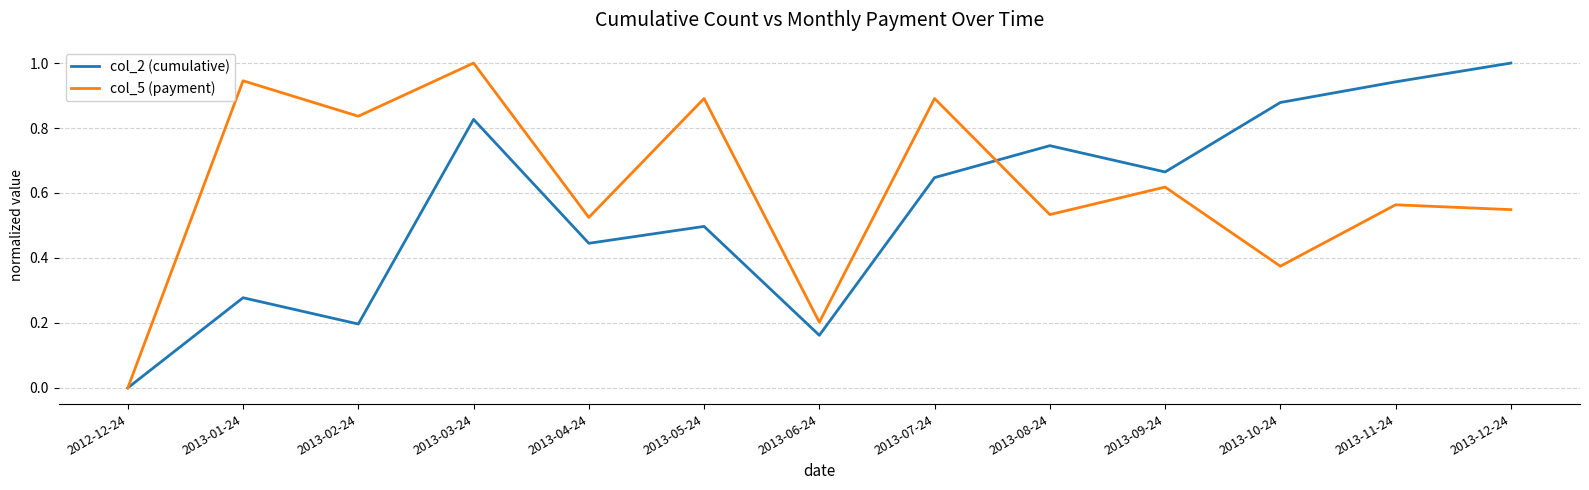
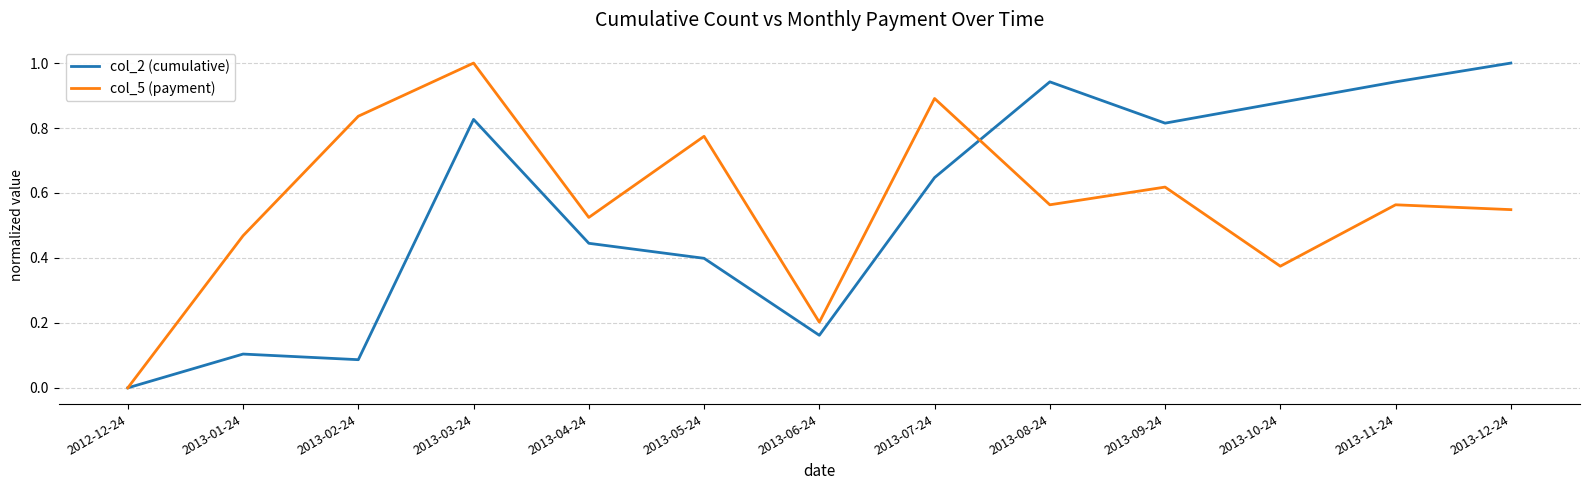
  {
    "col_2 (cumulative)": {
-     "2013-01-24": 0.28,
-     "2013-02-24": 0.20,
+     "2013-01-24": 0.10,
+     "2013-02-24": 0.09,
      "2013-03-24": 0.83,
      "2013-04-24": 0.45,
-     "2013-05-24": 0.50,
+     "2013-05-24": 0.40,
      "2013-06-24": 0.16,
      "2013-07-24": 0.65,
-     "2013-08-24": 0.75,
-     "2013-09-24": 0.66,
+     "2013-08-24": 0.94,
+     "2013-09-24": 0.82,
      "2013-10-24": 0.88,
      "2013-11-24": 0.94,
      "2013-12-24": 1.00
    },
    "col_5 (payment)": {
-     "2013-01-24": 0.95,
+     "2013-01-24": 0.47,
      "2013-02-24": 0.84,
      "2013-03-24": 1.00,
      "2013-04-24": 0.52,
-     "2013-05-24": 0.89,
+     "2013-05-24": 0.77,
      "2013-06-24": 0.20,
      "2013-07-24": 0.89,
-     "2013-08-24": 0.53,
+     "2013-08-24": 0.56,
      "2013-09-24": 0.62,
      "2013-10-24": 0.37,
      "2013-11-24": 0.56,
      "2013-12-24": 0.55
    }
  }
